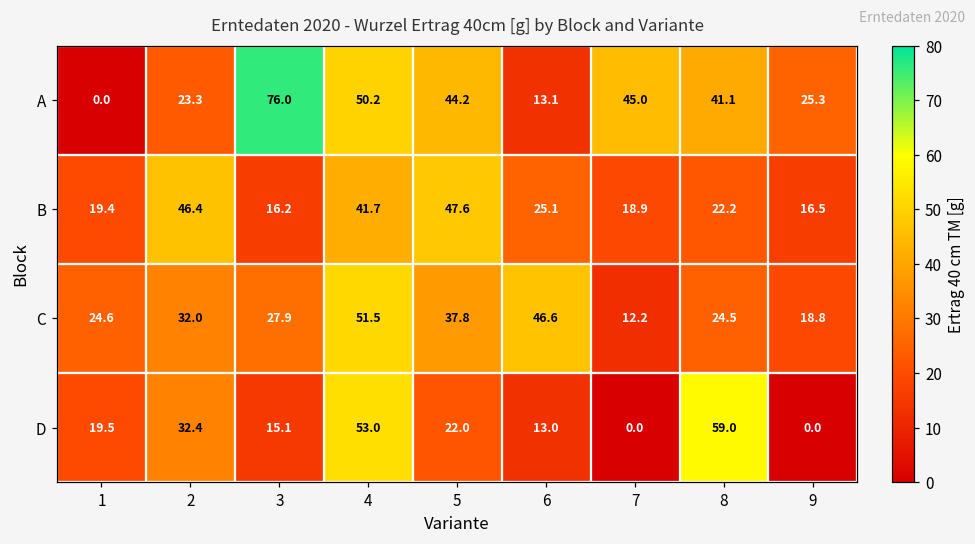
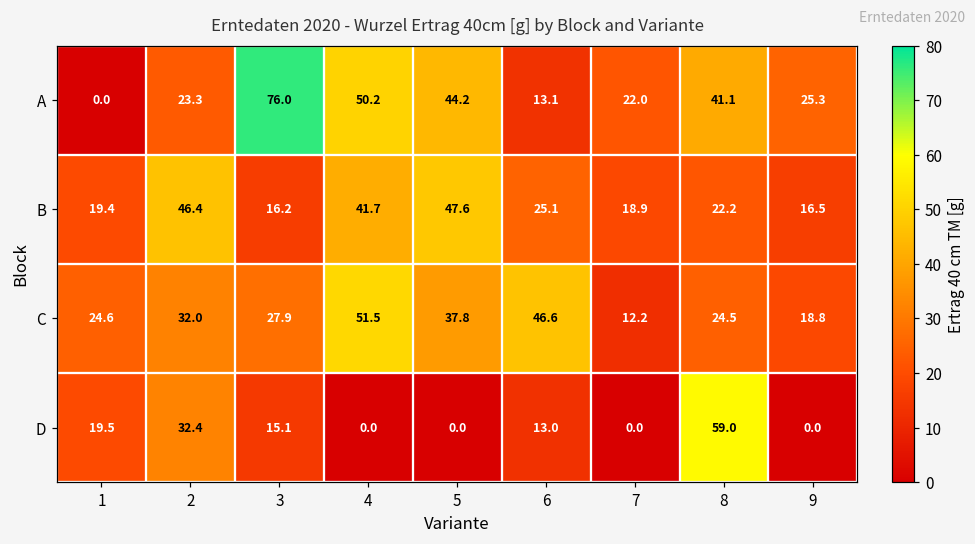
  {
    "A": {
      "1": 0.0,
      "2": 23.3,
      "3": 76.0,
      "4": 50.2,
      "5": 44.2,
      "6": 13.1,
-     "7": 45.0,
+     "7": 22.0,
      "8": 41.1,
      "9": 25.3
    },
    "B": {
      "1": 19.4,
      "2": 46.4,
      "3": 16.2,
      "4": 41.7,
      "5": 47.6,
      "6": 25.1,
      "7": 18.9,
      "8": 22.2,
      "9": 16.5
    },
    "C": {
      "1": 24.6,
      "2": 32.0,
      "3": 27.9,
      "4": 51.5,
      "5": 37.8,
      "6": 46.6,
      "7": 12.2,
      "8": 24.5,
      "9": 18.8
    },
    "D": {
      "1": 19.5,
      "2": 32.4,
      "3": 15.1,
-     "4": 53.0,
-     "5": 22.0,
+     "4": 0.0,
+     "5": 0.0,
      "6": 13.0,
      "7": 0.0,
      "8": 59.0,
      "9": 0.0
    }
  }
